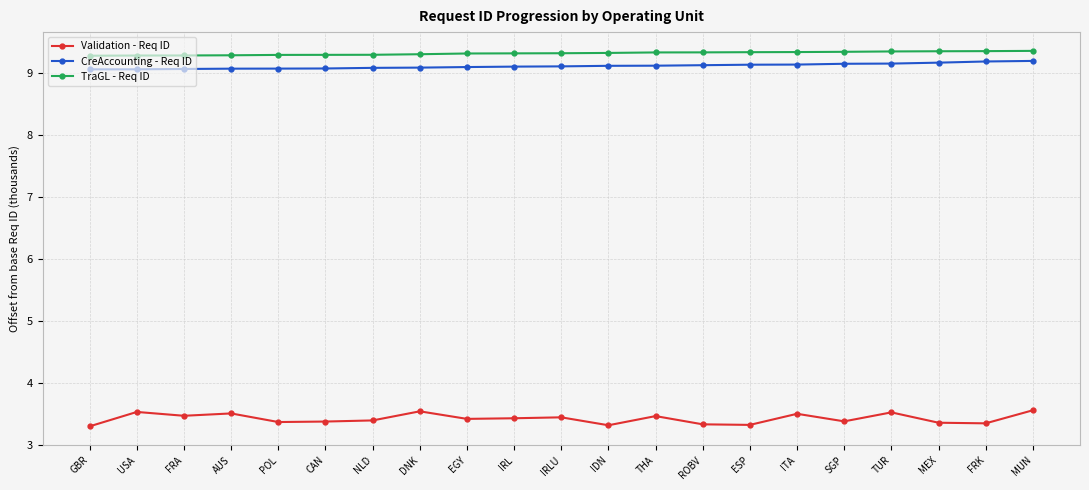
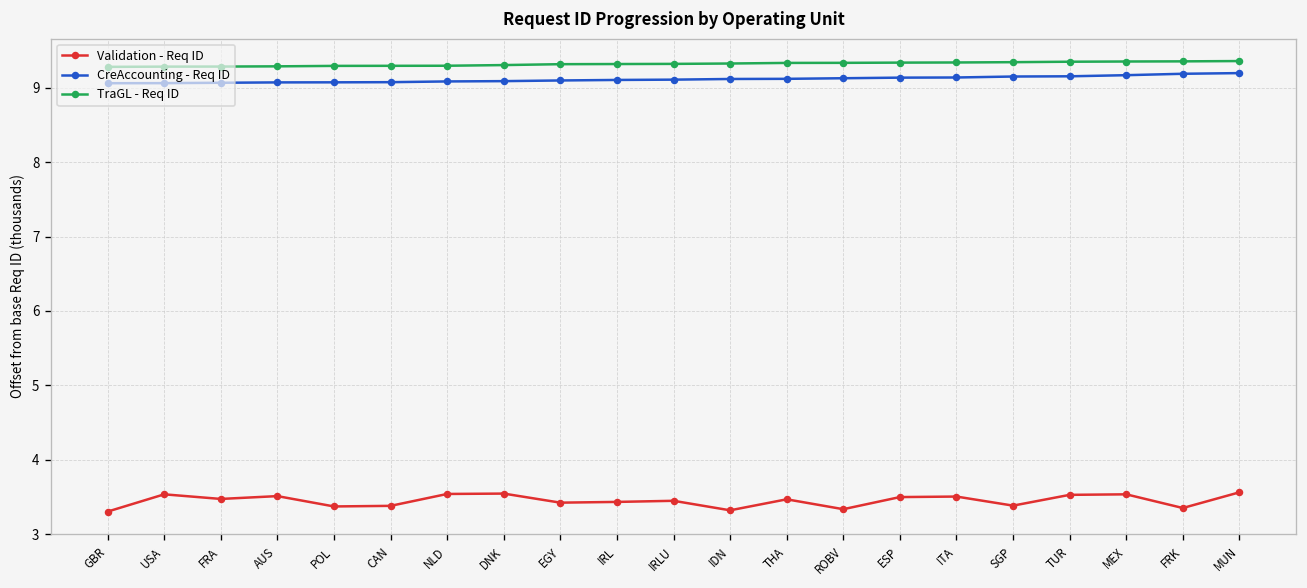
  {
    "Validation - Req ID": {
      "GBR": 3.3,
      "USA": 3.5,
      "FRA": 3.5,
      "AUS": 3.5,
      "POL": 3.4,
      "CAN": 3.4,
-     "NLD": 3.4,
+     "NLD": 3.5,
      "DNK": 3.5,
      "EGY": 3.4,
      "IRL": 3.4,
      "IRLU": 3.4,
      "IDN": 3.3,
      "THA": 3.5,
      "ROBV": 3.3,
-     "ESP": 3.3,
+     "ESP": 3.5,
      "ITA": 3.5,
      "SGP": 3.4,
      "TUR": 3.5,
-     "MEX": 3.4,
+     "MEX": 3.5,
      "FRK": 3.4,
      "MUN": 3.6
    },
    "CreAccounting - Req ID": {
      "AUS": 9.1,
      "POL": 9.1,
      "CAN": 9.1,
      "NLD": 9.1,
      "DNK": 9.1,
      "EGY": 9.1,
      "IRL": 9.1,
      "IRLU": 9.1,
      "IDN": 9.1,
      "THA": 9.1,
      "ROBV": 9.1,
      "ESP": 9.1,
      "ITA": 9.1,
      "SGP": 9.2,
      "TUR": 9.2,
      "MEX": 9.2,
      "FRK": 9.2,
      "MUN": 9.2
    },
    "TraGL - Req ID": {
      "AUS": 9.3,
      "POL": 9.3,
      "CAN": 9.3,
      "NLD": 9.3,
      "DNK": 9.3,
      "EGY": 9.3,
      "IRL": 9.3,
      "IRLU": 9.3,
      "IDN": 9.3,
      "THA": 9.3,
      "ROBV": 9.3,
      "ESP": 9.3,
      "ITA": 9.3,
      "SGP": 9.3,
      "TUR": 9.4,
      "MEX": 9.4,
      "FRK": 9.4,
      "MUN": 9.4
    }
  }
